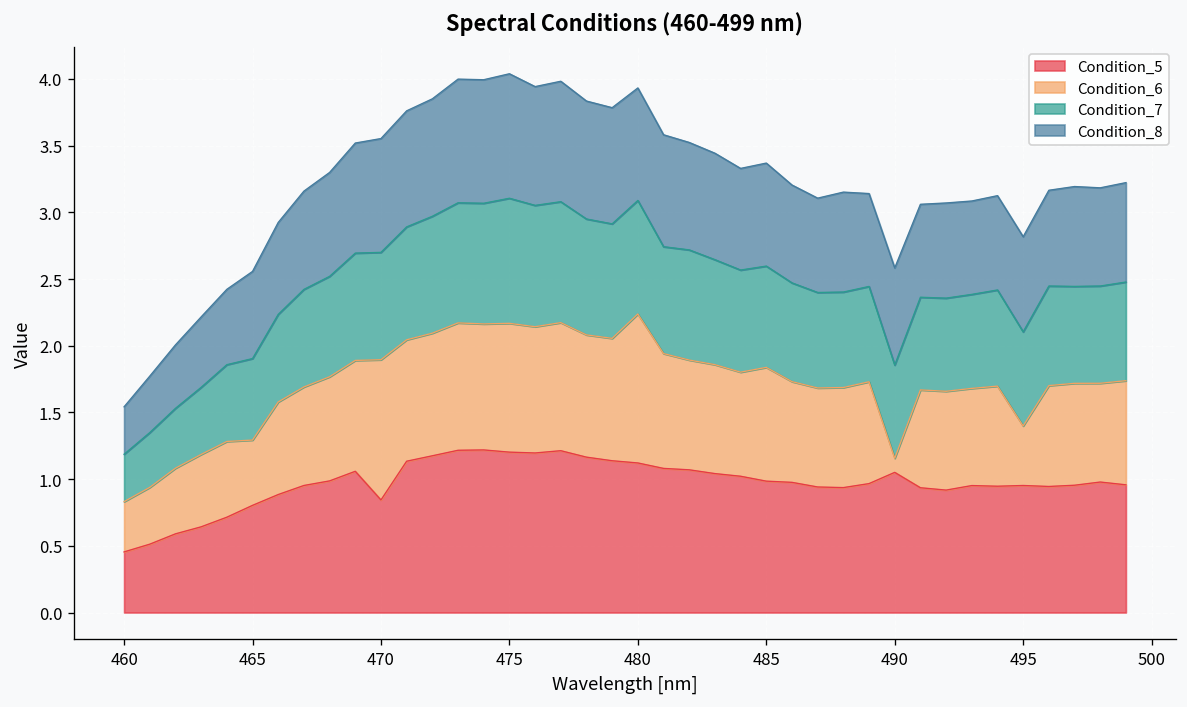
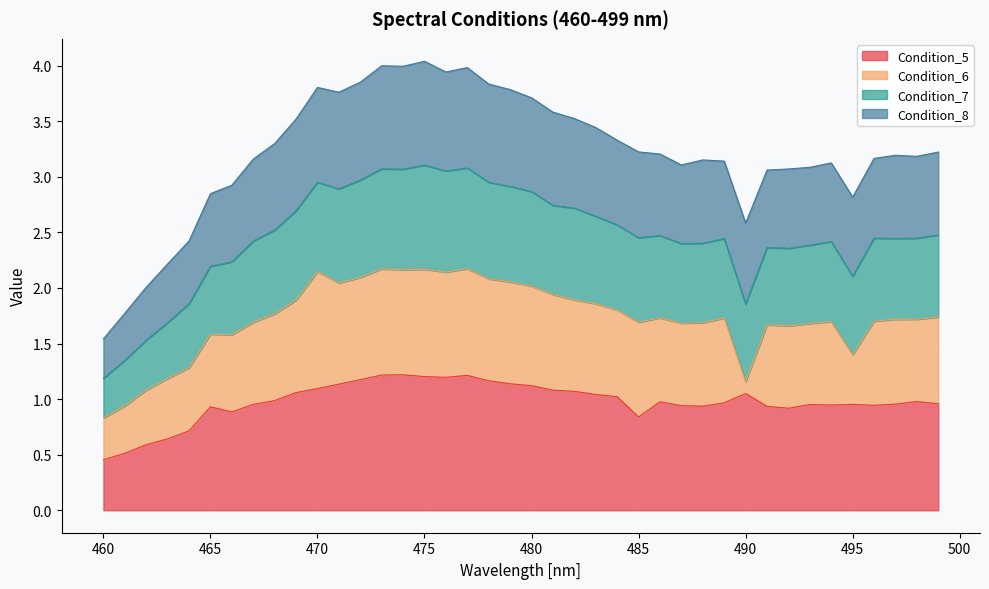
  {
    "Condition_5": {
      "460": 0.45,
-     "465": 0.80,
-     "470": 0.84,
+     "465": 0.93,
+     "470": 1.09,
      "475": 1.20,
      "480": 1.12,
-     "485": 0.98,
+     "485": 0.84,
      "490": 1.05,
      "495": 0.95
    },
    "Condition_6": {
      "460": 0.38,
-     "465": 0.49,
+     "465": 0.65,
      "470": 1.05,
      "475": 0.97,
-     "480": 1.12,
+     "480": 0.89,
      "485": 0.85,
      "490": 0.11,
      "495": 0.45
    }
  }
